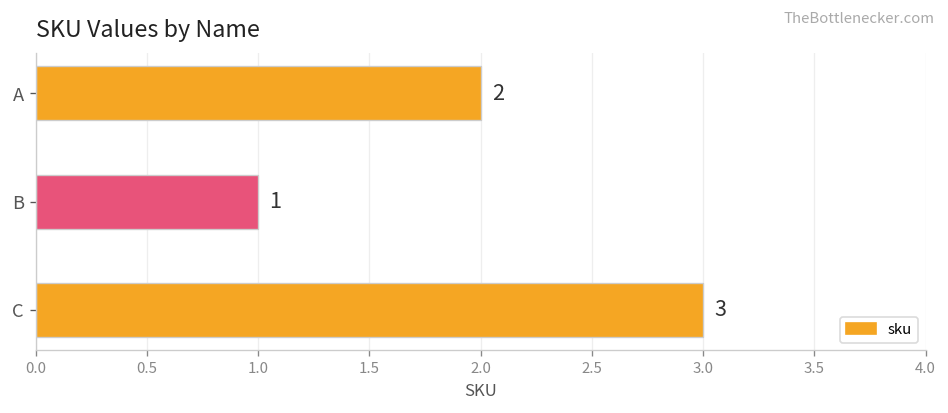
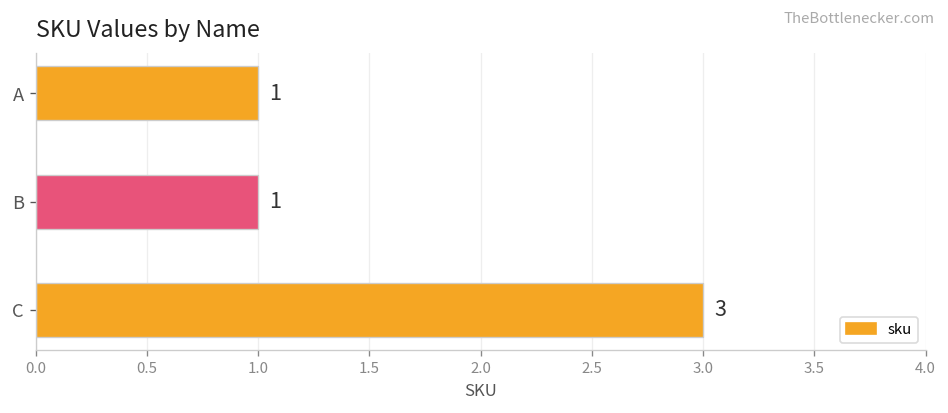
  {
-   "A": 2,
+   "A": 1,
    "B": 1,
    "C": 3
  }
